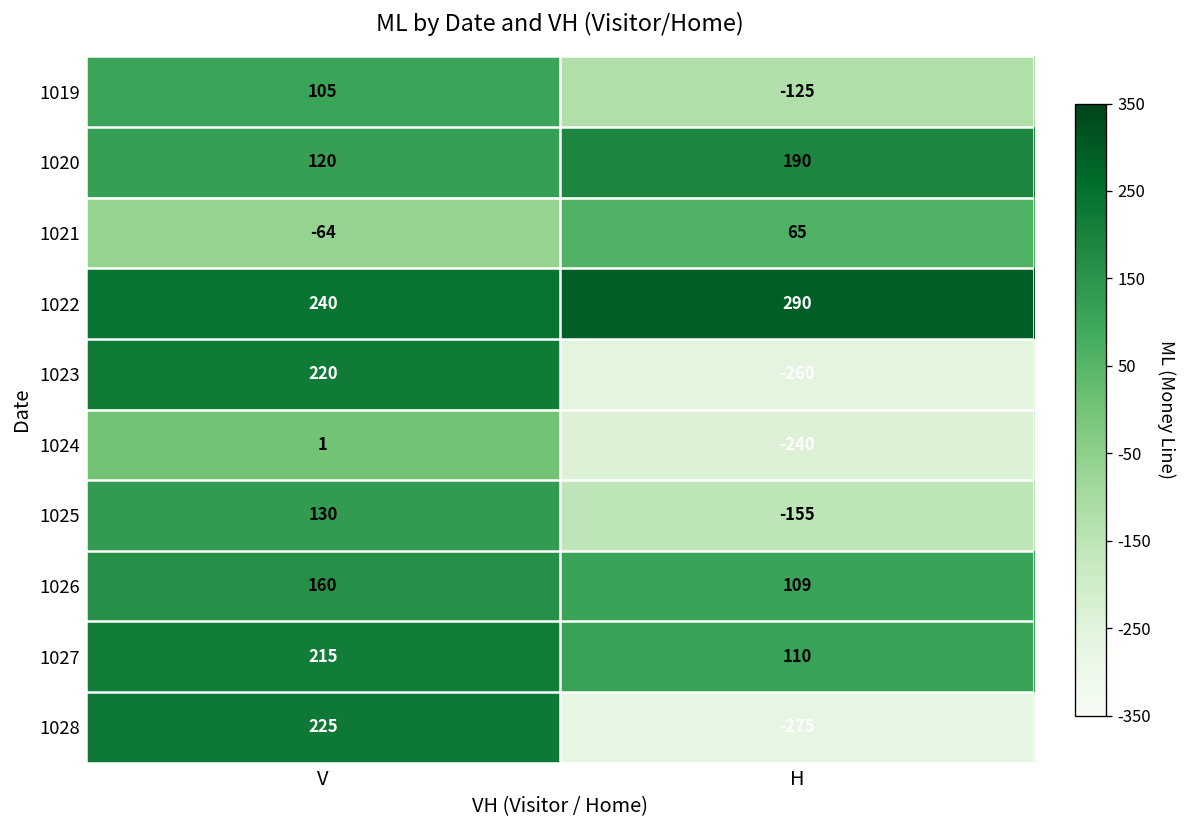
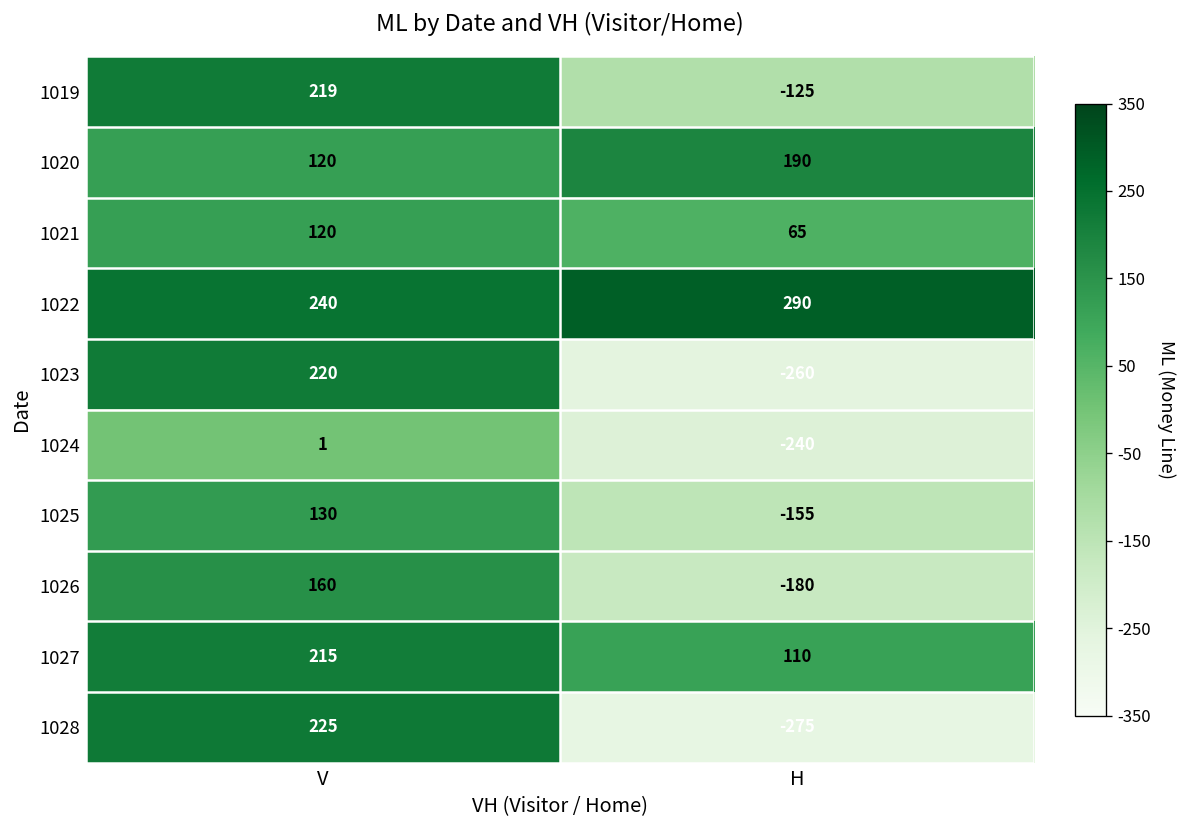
  {
    "1019": {
-     "V": 105,
+     "V": 219,
      "H": -125
    },
    "1020": {
      "V": 120,
      "H": 190
    },
    "1021": {
-     "V": -64,
+     "V": 120,
      "H": 65
    },
    "1022": {
      "V": 240,
      "H": 290
    },
    "1023": {
      "V": 220
    },
    "1024": {
      "V": 1
    },
    "1025": {
      "V": 130,
      "H": -155
    },
    "1026": {
      "V": 160,
-     "H": 109
+     "H": -180
    },
    "1027": {
      "V": 215,
      "H": 110
    },
    "1028": {
      "V": 225
    }
  }
